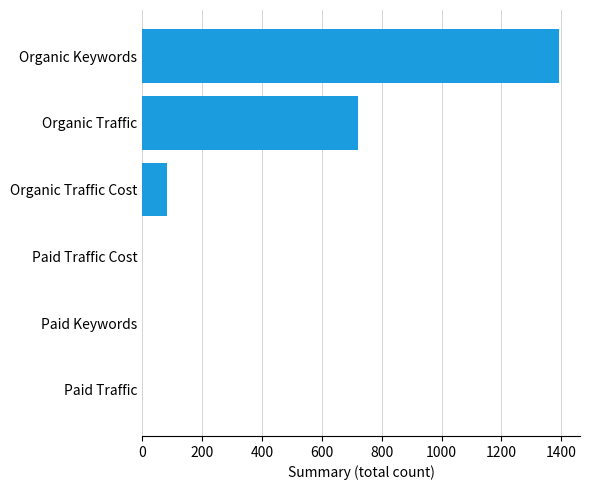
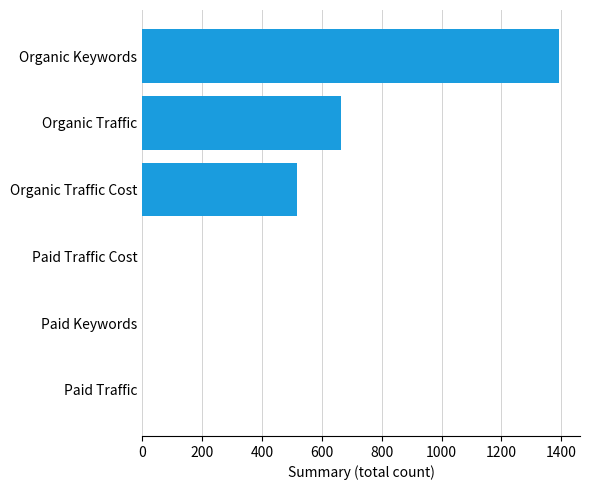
  {
    "Organic Keywords": 1390,
-   "Organic Traffic": 720,
-   "Organic Traffic Cost": 80,
+   "Organic Traffic": 660,
+   "Organic Traffic Cost": 520,
    "Paid Traffic Cost": 0,
    "Paid Keywords": 0,
    "Paid Traffic": 0
  }
